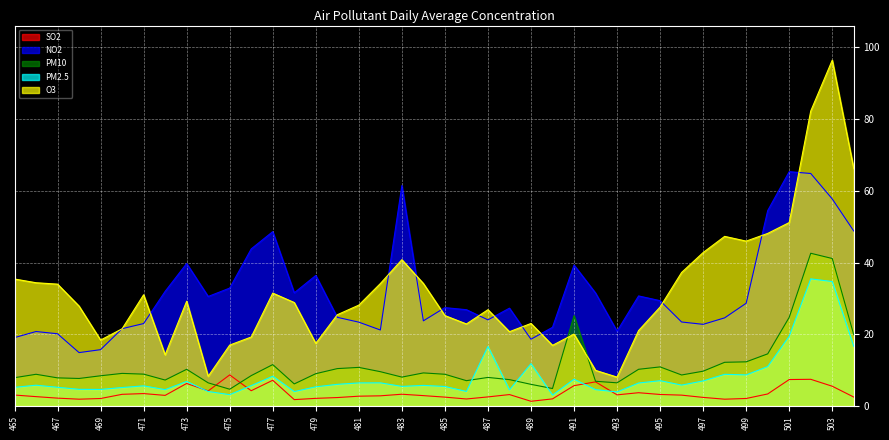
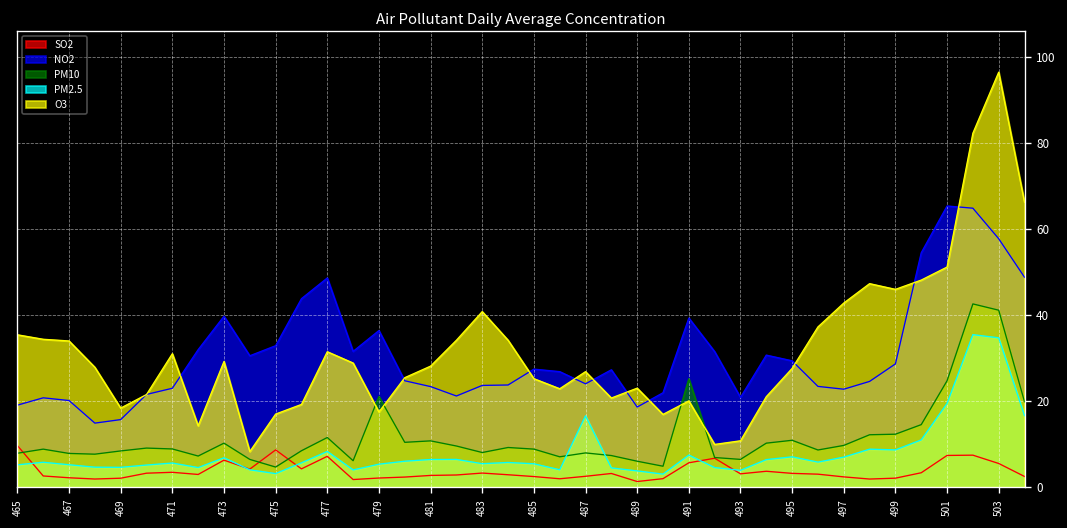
  {
    "SO2": {
-     "465": 3,
+     "465": 10,
      "467": 2,
      "469": 2,
      "471": 3,
      "475": 9,
      "477": 7,
      "479": 2,
      "481": 3,
      "483": 3,
      "485": 2,
      "487": 3,
      "489": 1,
      "491": 6,
      "493": 3,
      "495": 3,
      "497": 2,
      "499": 2,
      "501": 7,
      "503": 6
    },
    "NO2": {
      "465": 19,
      "467": 20,
      "469": 16,
      "471": 23,
      "473": 40,
      "475": 33,
      "477": 49,
      "479": 36,
      "481": 23,
-     "483": 61,
+     "483": 24,
      "485": 27,
      "487": 24,
      "489": 19,
      "491": 39,
      "493": 21,
      "495": 29,
      "497": 23,
      "499": 29,
      "501": 65,
      "503": 58
    },
    "PM10": {
      "465": 8,
      "467": 8,
      "469": 8,
      "471": 9,
      "473": 10,
      "475": 5,
      "477": 12,
-     "479": 9,
+     "479": 21,
      "481": 11,
      "483": 8,
      "485": 9,
      "487": 8,
      "489": 6,
      "491": 25,
      "493": 6,
      "495": 11,
      "497": 10,
      "499": 12,
      "501": 25,
      "503": 41
    },
    "PM2.5": {
      "465": 5,
      "467": 5,
      "469": 5,
      "471": 6,
      "475": 3,
      "477": 8,
      "479": 5,
      "481": 6,
      "483": 5,
      "485": 5,
      "487": 17,
-     "489": 12,
+     "489": 4,
      "491": 7,
      "493": 4,
      "495": 7,
      "497": 7,
      "499": 9,
      "501": 19,
      "503": 35
    },
    "O3": {
      "465": 35,
      "467": 34,
      "469": 18,
      "471": 31,
      "473": 29,
      "475": 17,
      "477": 31,
      "479": 17,
      "481": 28,
      "483": 41,
      "485": 25,
      "487": 27,
      "489": 23,
      "491": 20,
-     "493": 8,
+     "493": 11,
      "495": 28,
      "497": 43,
      "499": 46,
      "501": 51,
      "503": 96
    }
  }
